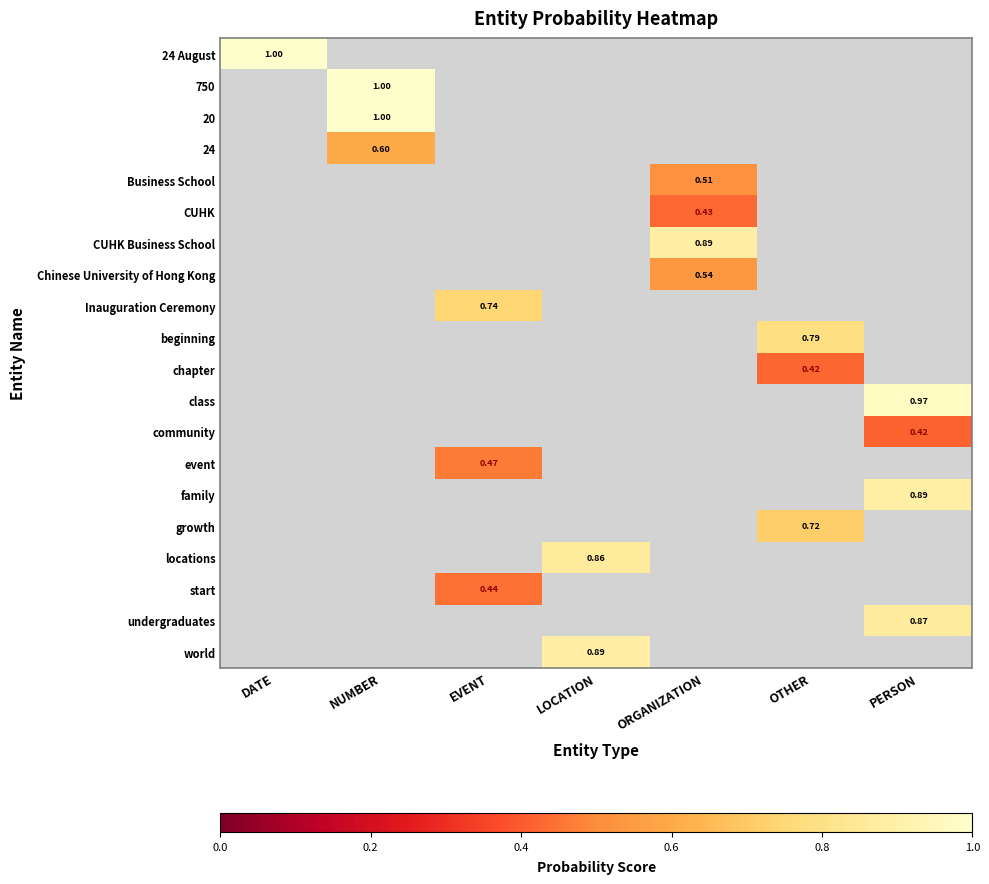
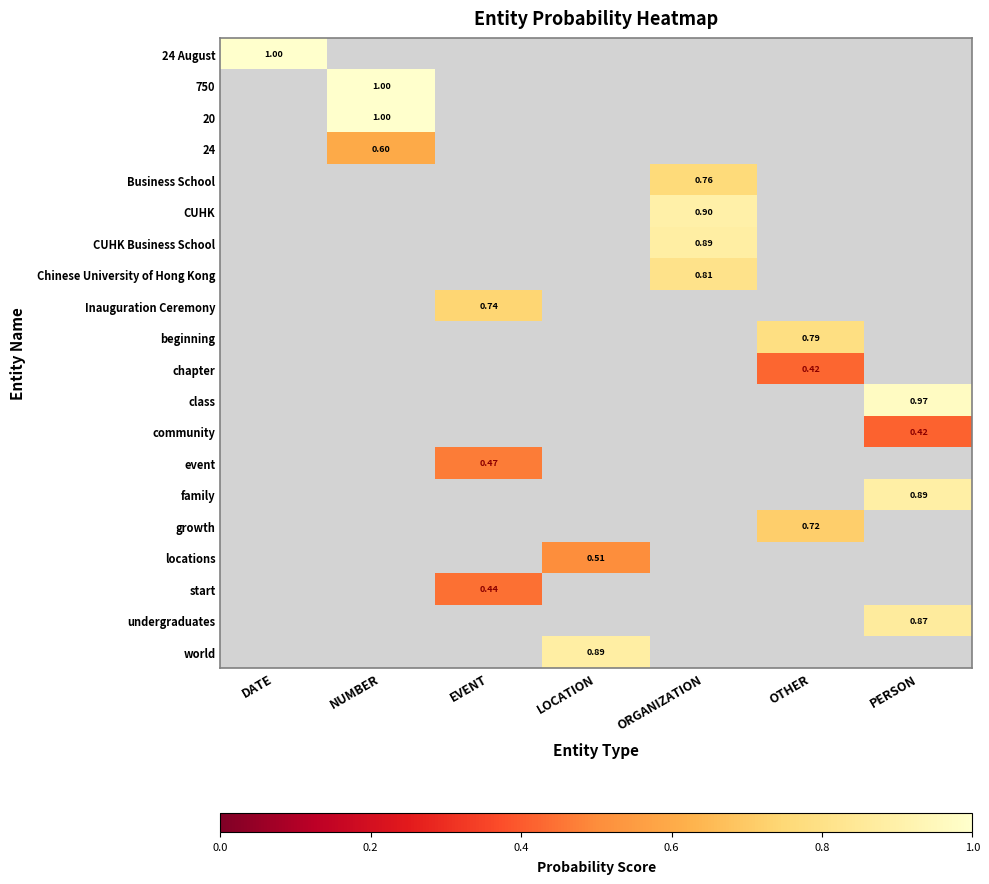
  {
    "24 August": {
      "DATE": 1.00
    },
    "750": {
      "NUMBER": 1.00
    },
    "20": {
      "NUMBER": 1.00
    },
    "24": {
      "NUMBER": 0.60
    },
    "Business School": {
-     "ORGANIZATION": 0.51
+     "ORGANIZATION": 0.76
    },
    "CUHK": {
-     "ORGANIZATION": 0.43
+     "ORGANIZATION": 0.90
    },
    "CUHK Business School": {
      "ORGANIZATION": 0.89
    },
    "Chinese University of Hong Kong": {
-     "ORGANIZATION": 0.54
+     "ORGANIZATION": 0.81
    },
    "Inauguration Ceremony": {
      "EVENT": 0.74
    },
    "beginning": {
      "OTHER": 0.79
    },
    "chapter": {
      "OTHER": 0.42
    },
    "class": {
      "PERSON": 0.97
    },
    "community": {
      "PERSON": 0.42
    },
    "event": {
      "EVENT": 0.47
    },
    "family": {
      "PERSON": 0.89
    },
    "growth": {
      "OTHER": 0.72
    },
    "locations": {
-     "LOCATION": 0.86
+     "LOCATION": 0.51
    },
    "start": {
      "EVENT": 0.44
    },
    "undergraduates": {
      "PERSON": 0.87
    },
    "world": {
      "LOCATION": 0.89
    }
  }
